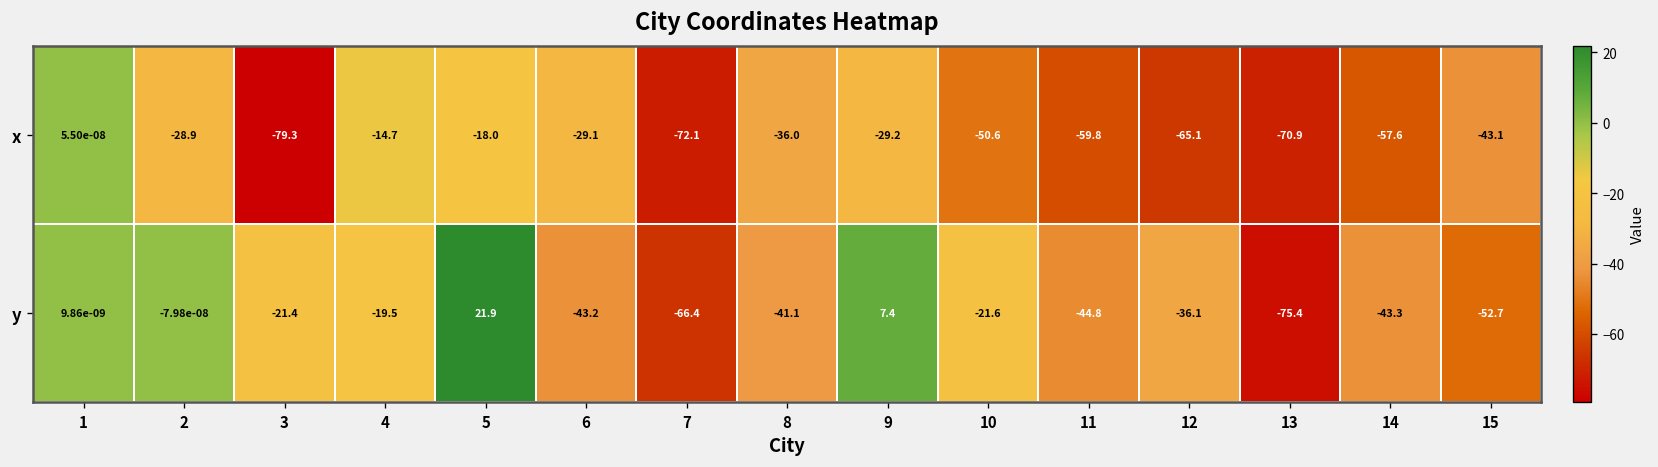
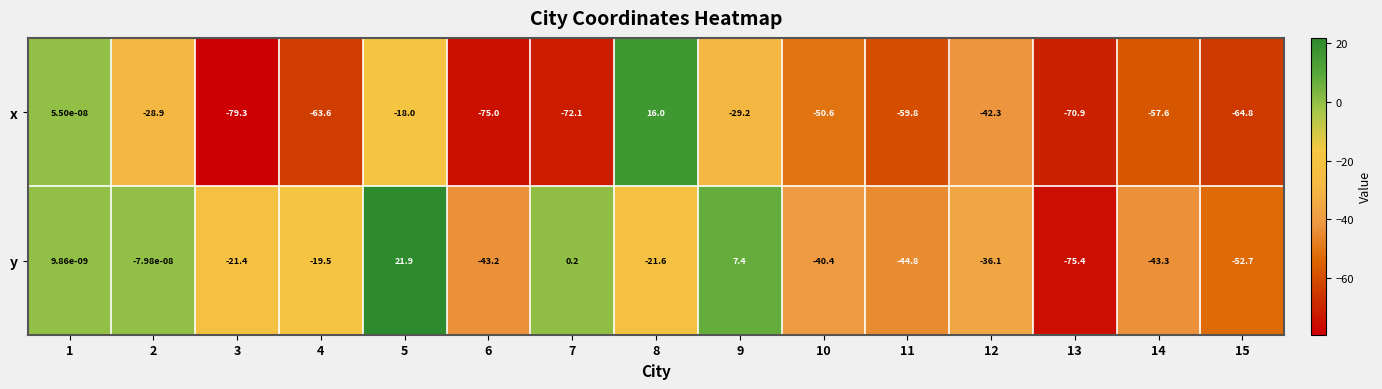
  {
    "x": {
      "1": "5.50e-08",
      "2": "-28.9",
      "3": "-79.3",
-     "4": "-14.7",
+     "4": "-63.6",
      "5": "-18.0",
-     "6": "-29.1",
+     "6": "-75.0",
      "7": "-72.1",
-     "8": "-36.0",
+     "8": "16.0",
      "9": "-29.2",
      "10": "-50.6",
      "11": "-59.8",
-     "12": "-65.1",
+     "12": "-42.3",
      "13": "-70.9",
      "14": "-57.6",
-     "15": "-43.1"
+     "15": "-64.8"
    },
    "y": {
      "1": "9.86e-09",
      "2": "-7.98e-08",
      "3": "-21.4",
      "4": "-19.5",
      "5": "21.9",
      "6": "-43.2",
-     "7": "-66.4",
-     "8": "-41.1",
+     "7": "0.2",
+     "8": "-21.6",
      "9": "7.4",
-     "10": "-21.6",
+     "10": "-40.4",
      "11": "-44.8",
      "12": "-36.1",
      "13": "-75.4",
      "14": "-43.3",
      "15": "-52.7"
    }
  }
